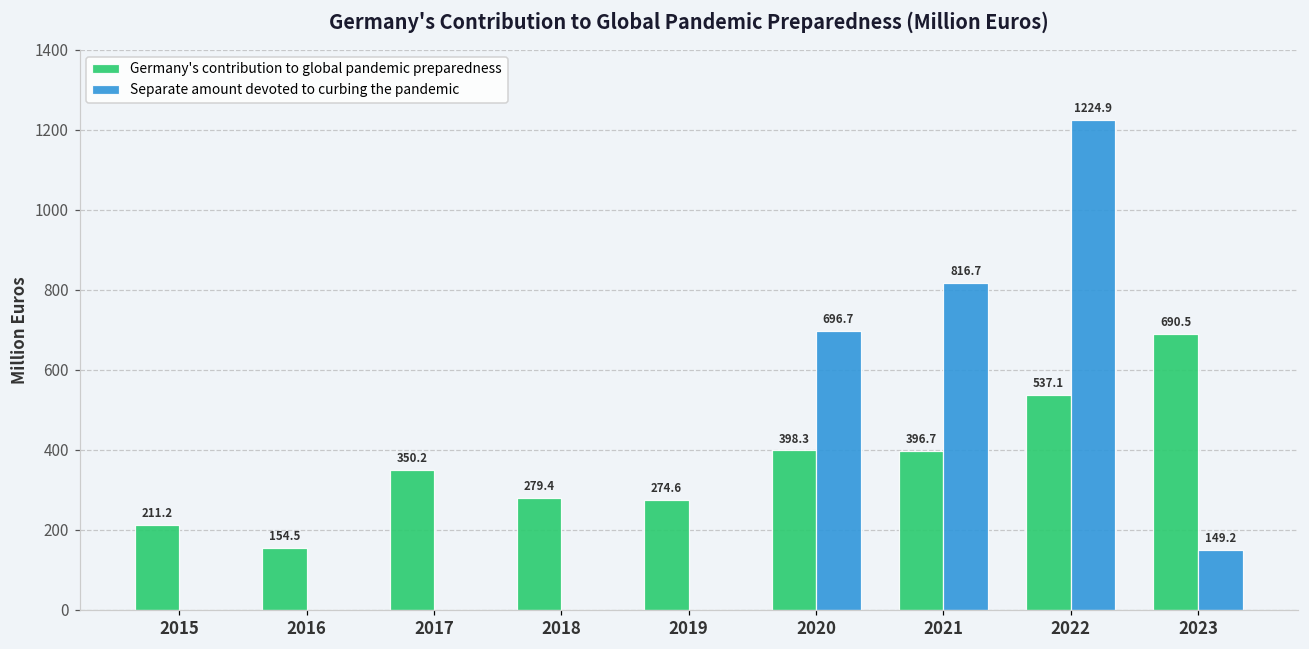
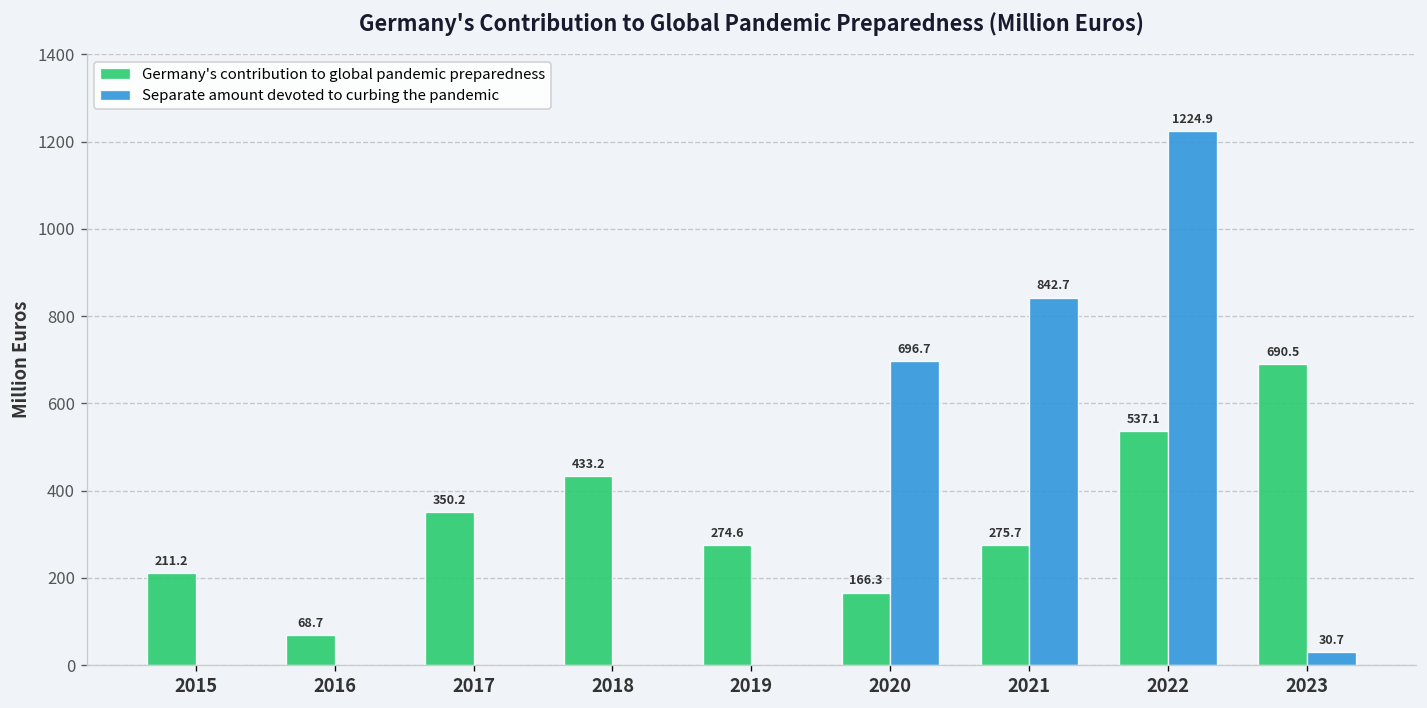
  {
    "Germany's contribution to global pandemic preparedness": {
      "2015": 211.2,
-     "2016": 154.5,
+     "2016": 68.7,
      "2017": 350.2,
-     "2018": 279.4,
+     "2018": 433.2,
      "2019": 274.6,
-     "2020": 398.3,
-     "2021": 396.7,
+     "2020": 166.3,
+     "2021": 275.7,
      "2022": 537.1,
      "2023": 690.5
    },
    "Separate amount devoted to curbing the pandemic": {
      "2020": 696.7,
-     "2021": 816.7,
+     "2021": 842.7,
      "2022": 1224.9,
-     "2023": 149.2
+     "2023": 30.7
    }
  }
